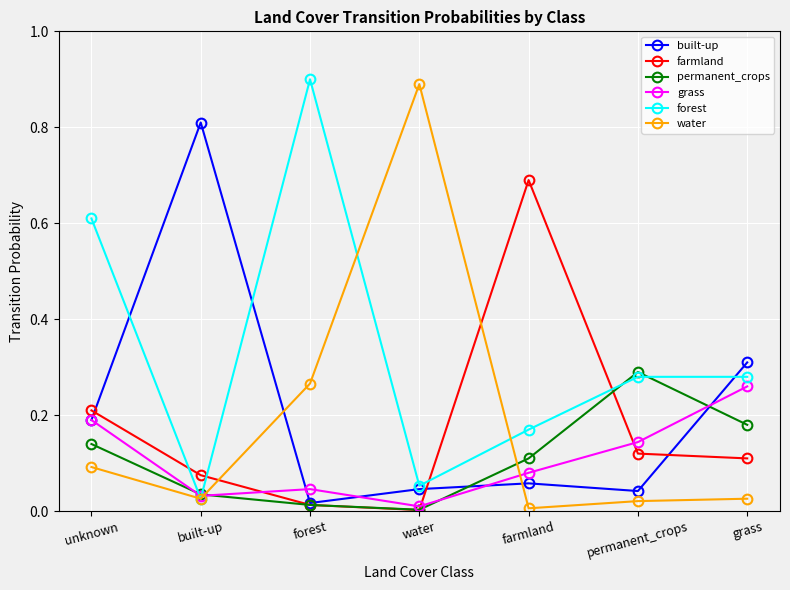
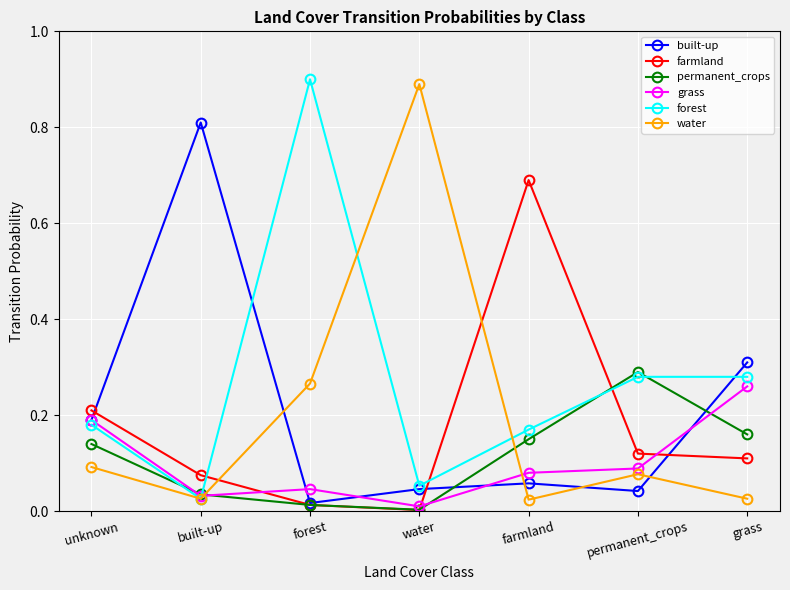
  {
    "built-up": {
      "built-up": 0.81,
      "water": 0.05,
      "farmland": 0.06,
      "permanent_crops": 0.04,
      "grass": 0.31
    },
    "farmland": {
      "unknown": 0.21,
      "built-up": 0.08,
      "farmland": 0.69,
      "permanent_crops": 0.12,
      "grass": 0.11
    },
    "permanent_crops": {
      "unknown": 0.14,
-     "farmland": 0.11,
+     "farmland": 0.15,
      "permanent_crops": 0.29,
-     "grass": 0.18
+     "grass": 0.16
    },
    "grass": {
      "forest": 0.05,
      "water": 0.01,
      "farmland": 0.08,
-     "permanent_crops": 0.14,
+     "permanent_crops": 0.09,
      "grass": 0.26
    },
    "forest": {
-     "unknown": 0.61,
+     "unknown": 0.18,
      "forest": 0.90,
      "water": 0.05,
      "farmland": 0.17,
      "permanent_crops": 0.28,
      "grass": 0.28
    },
    "water": {
      "unknown": 0.09,
      "forest": 0.27,
      "water": 0.89,
-     "farmland": 0.01,
-     "permanent_crops": 0.02,
+     "farmland": 0.02,
+     "permanent_crops": 0.08,
      "grass": 0.03
    }
  }
